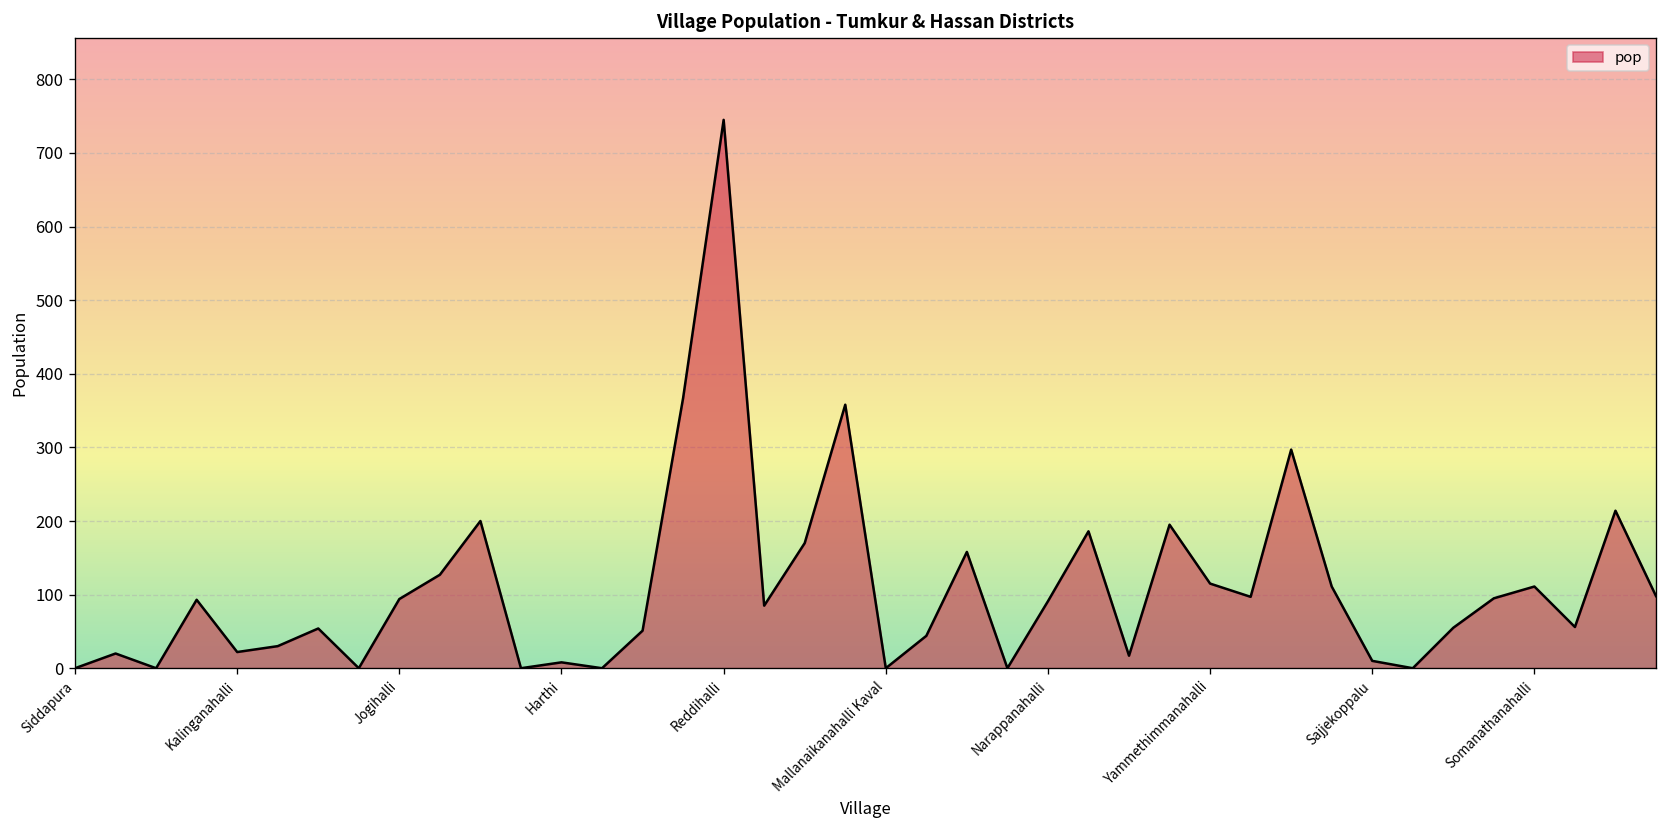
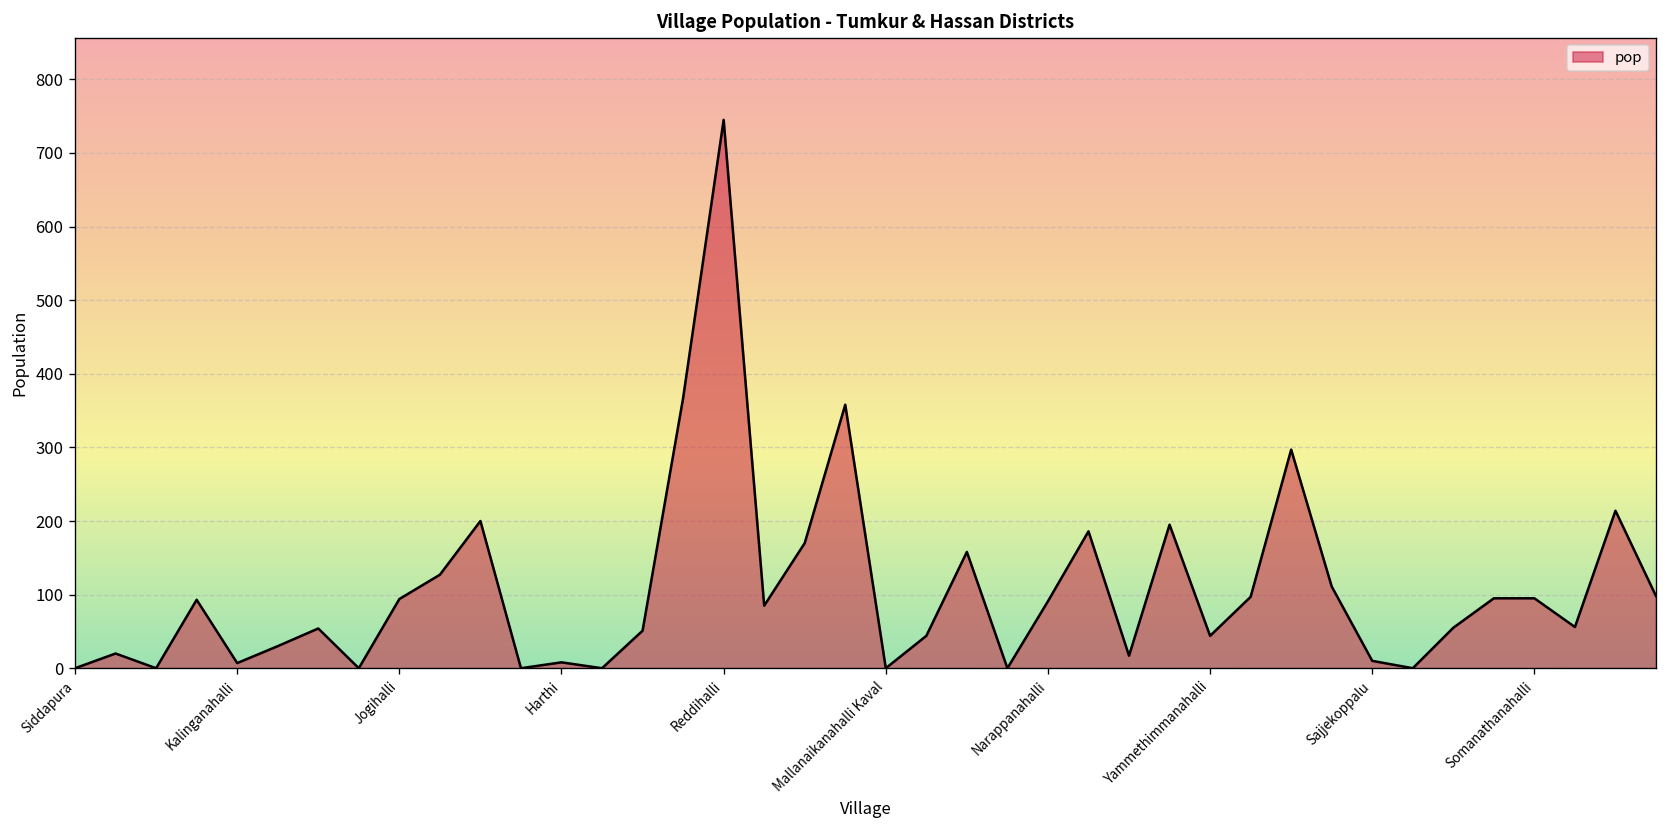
  {
    "Siddapura": 0,
-   "Kalinganahalli": 20,
+   "Kalinganahalli": 10,
    "Jogihalli": 90,
    "Harthi": 10,
    "Reddihalli": 750,
    "Mallanaikanahalli Kaval": 0,
    "Narappanahalli": 90,
-   "Yammethimmanahalli": 120,
+   "Yammethimmanahalli": 40,
    "Sajjekoppalu": 10,
-   "Somanathanahalli": 110
+   "Somanathanahalli": 100
  }
